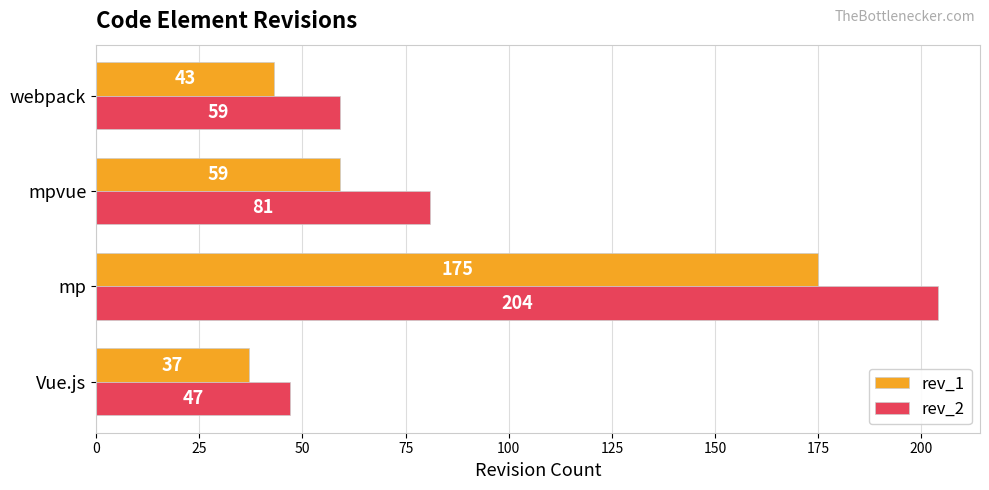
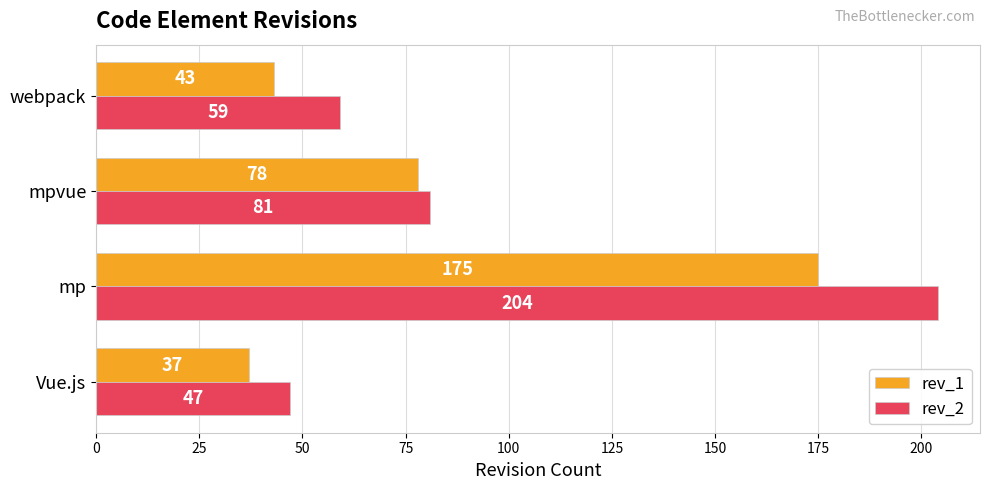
  {
    "rev_1": {
      "webpack": 43,
-     "mpvue": 59,
+     "mpvue": 78,
      "mp": 175,
      "Vue.js": 37
    },
    "rev_2": {
      "webpack": 59,
      "mpvue": 81,
      "mp": 204,
      "Vue.js": 47
    }
  }
